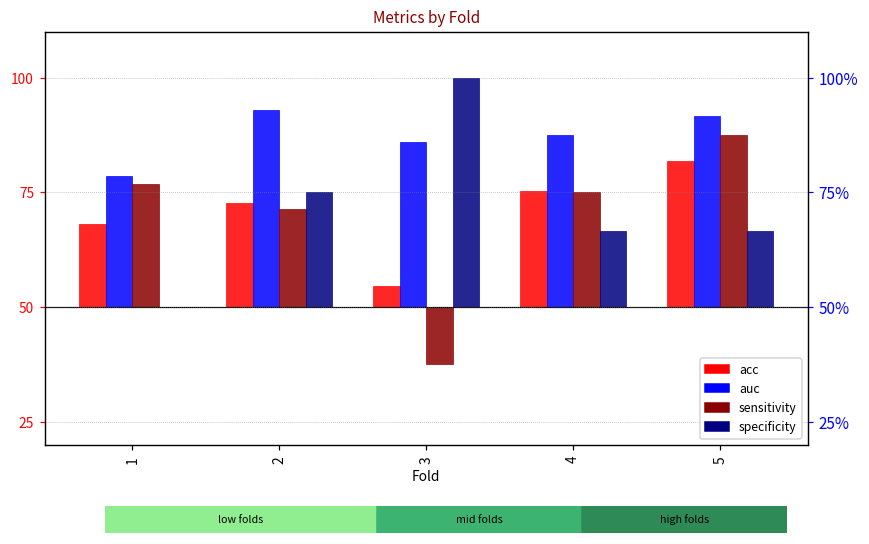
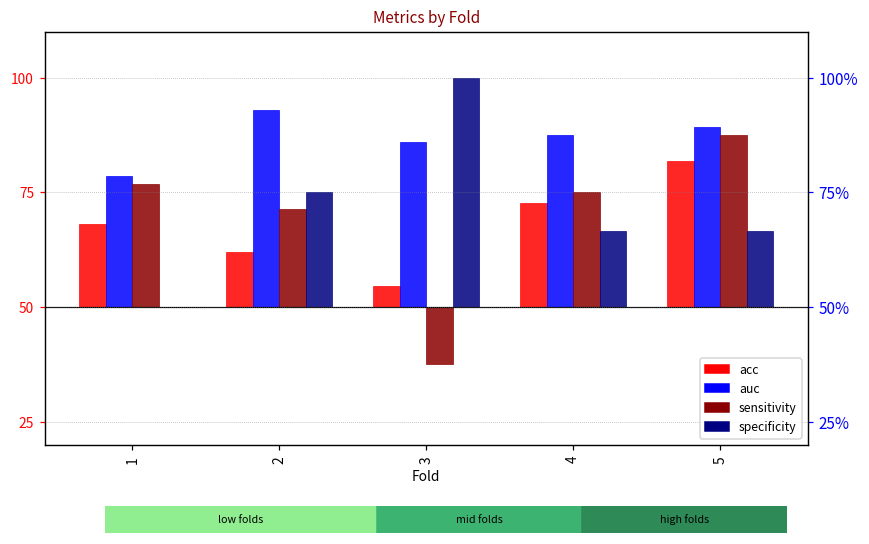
  {
    "acc": {
      "1": 68,
-     "2": 73,
+     "2": 62,
      "3": 55,
-     "4": 75,
+     "4": 73,
      "5": 82
    },
    "auc": {
      "1": 79,
      "2": 93,
      "3": 86,
      "4": 88,
-     "5": 92
+     "5": 89
    },
    "sensitivity": {
      "1": 77,
      "2": 71,
      "3": 38,
      "4": 75,
      "5": 88
    },
    "specificity": {
      "2": 75,
      "3": 100,
      "4": 67,
      "5": 67
    }
  }
